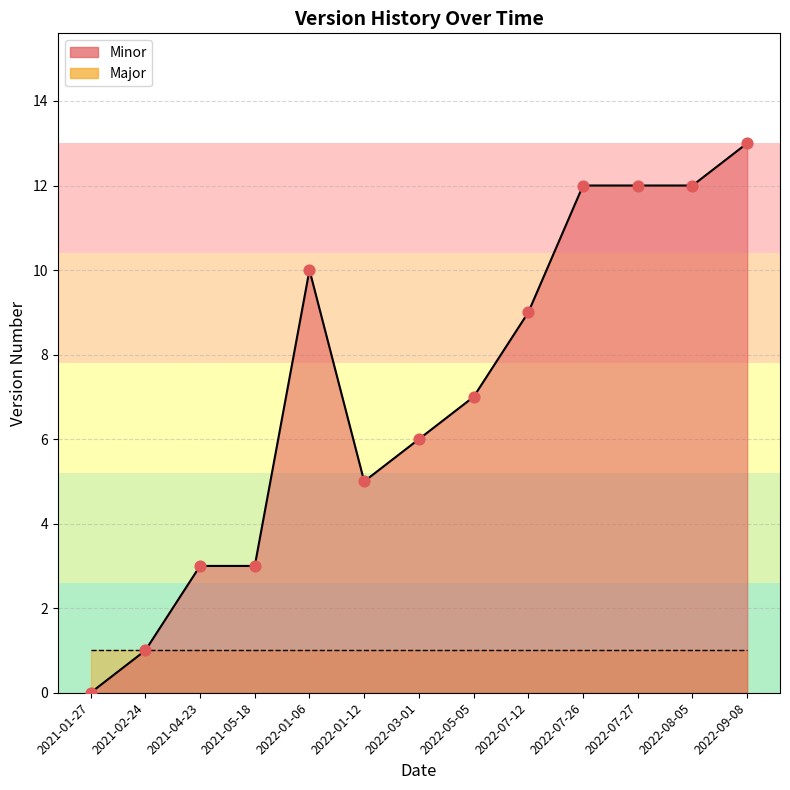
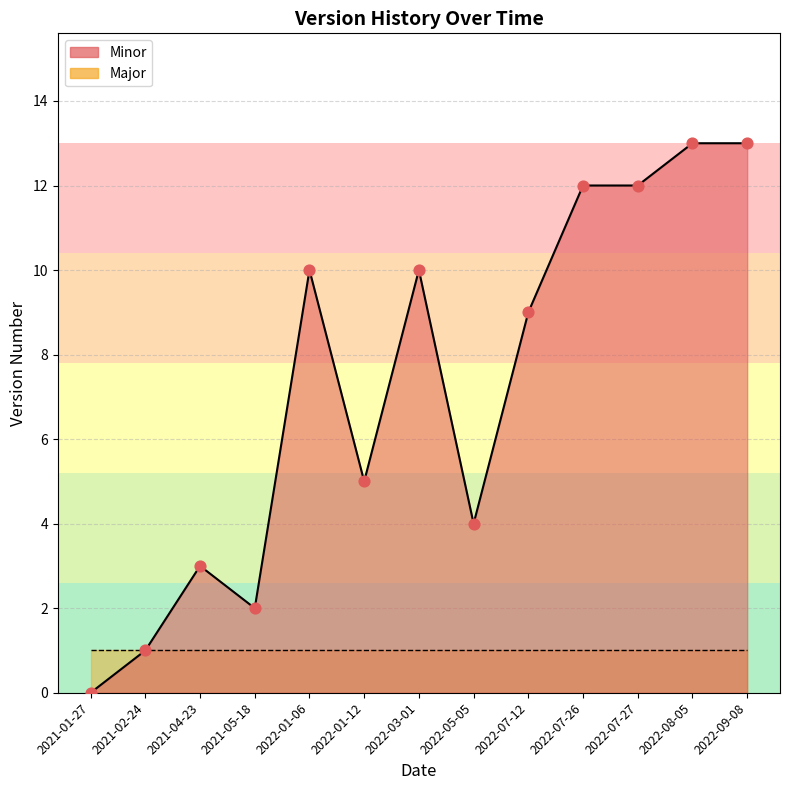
  {
    "Minor": {
      "2021-01-27": 0,
      "2021-04-23": 3,
-     "2021-05-18": 3,
+     "2021-05-18": 2,
      "2022-01-06": 10,
      "2022-01-12": 5,
-     "2022-03-01": 6,
-     "2022-05-05": 7,
+     "2022-03-01": 10,
+     "2022-05-05": 4,
      "2022-07-12": 9,
      "2022-07-26": 12,
      "2022-07-27": 12,
-     "2022-08-05": 12,
+     "2022-08-05": 13,
      "2022-09-08": 13
    },
    "Major": {
      "2021-01-27": 1,
      "2021-04-23": 1,
      "2021-05-18": 1,
      "2022-01-06": 1,
      "2022-01-12": 1,
      "2022-03-01": 1,
      "2022-05-05": 1,
      "2022-07-12": 1,
      "2022-07-26": 1,
      "2022-07-27": 1,
      "2022-08-05": 1,
      "2022-09-08": 1
    }
  }
